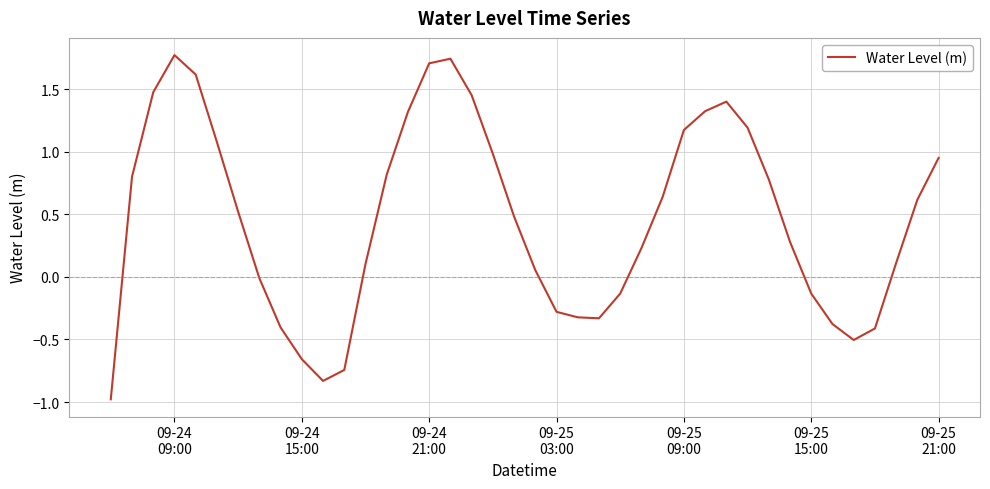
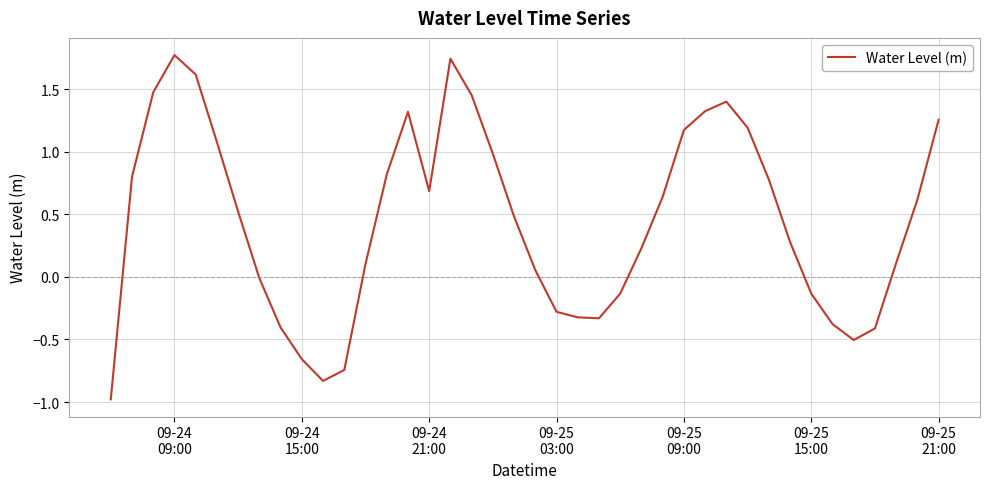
  {
    "09-24 09:00": 1.77,
    "09-24 15:00": -0.66,
-   "09-24 21:00": 1.71,
+   "09-24 21:00": 0.68,
    "09-25 03:00": -0.28,
    "09-25 09:00": 1.17,
    "09-25 15:00": -0.13,
-   "09-25 21:00": 0.95
+   "09-25 21:00": 1.25
  }
